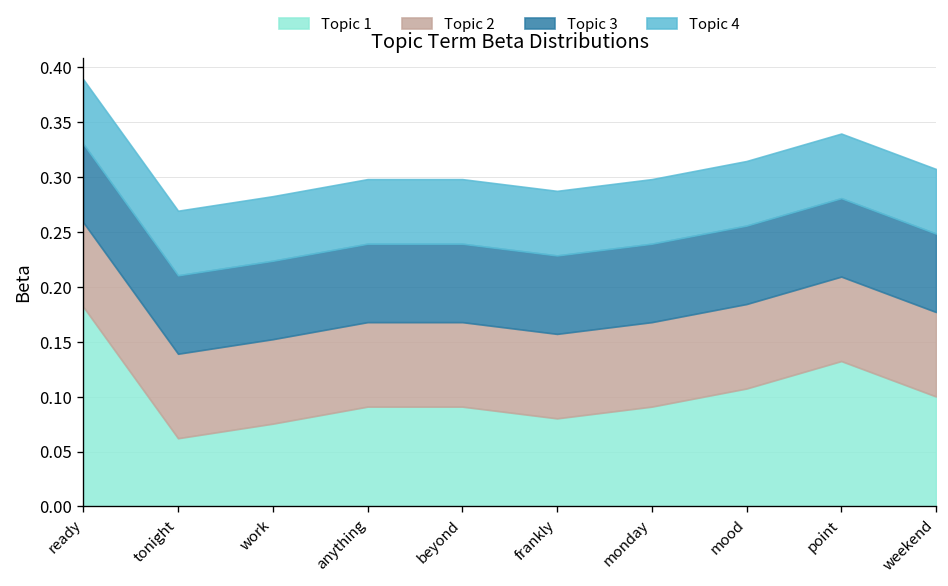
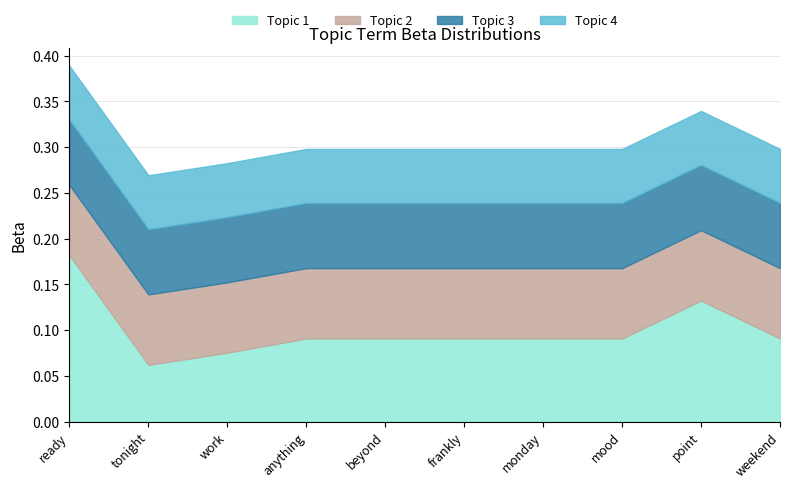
  {
    "Topic 1": {
      "ready": 0.18,
      "tonight": 0.06,
      "work": 0.08,
      "anything": 0.09,
      "beyond": 0.09,
-     "frankly": 0.08,
+     "frankly": 0.09,
      "monday": 0.09,
-     "mood": 0.11,
+     "mood": 0.09,
      "point": 0.13,
-     "weekend": 0.10
+     "weekend": 0.09
    },
    "Topic 2": {
      "ready": 0.08,
      "tonight": 0.08,
      "work": 0.08,
      "anything": 0.08,
      "beyond": 0.08,
      "frankly": 0.08,
      "monday": 0.08,
      "mood": 0.08,
      "point": 0.08,
      "weekend": 0.08
    },
    "Topic 3": {
      "ready": 0.07,
      "tonight": 0.07,
      "work": 0.07,
      "anything": 0.07,
      "beyond": 0.07,
      "frankly": 0.07,
      "monday": 0.07,
      "mood": 0.07,
      "point": 0.07,
      "weekend": 0.07
    },
    "Topic 4": {
      "ready": 0.06,
      "tonight": 0.06,
      "work": 0.06,
      "anything": 0.06,
      "beyond": 0.06,
      "frankly": 0.06,
      "monday": 0.06,
      "mood": 0.06,
      "point": 0.06,
      "weekend": 0.06
    }
  }
